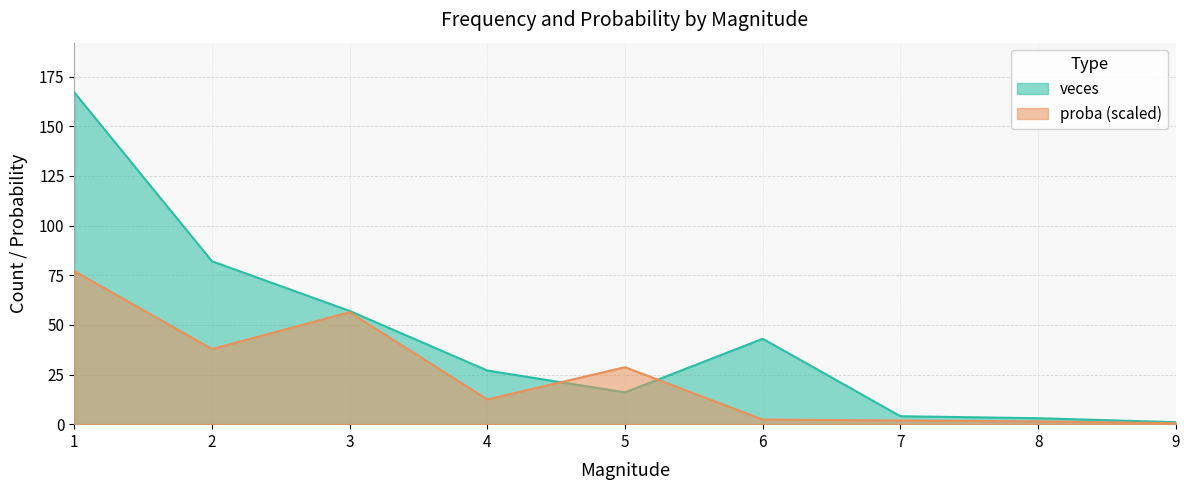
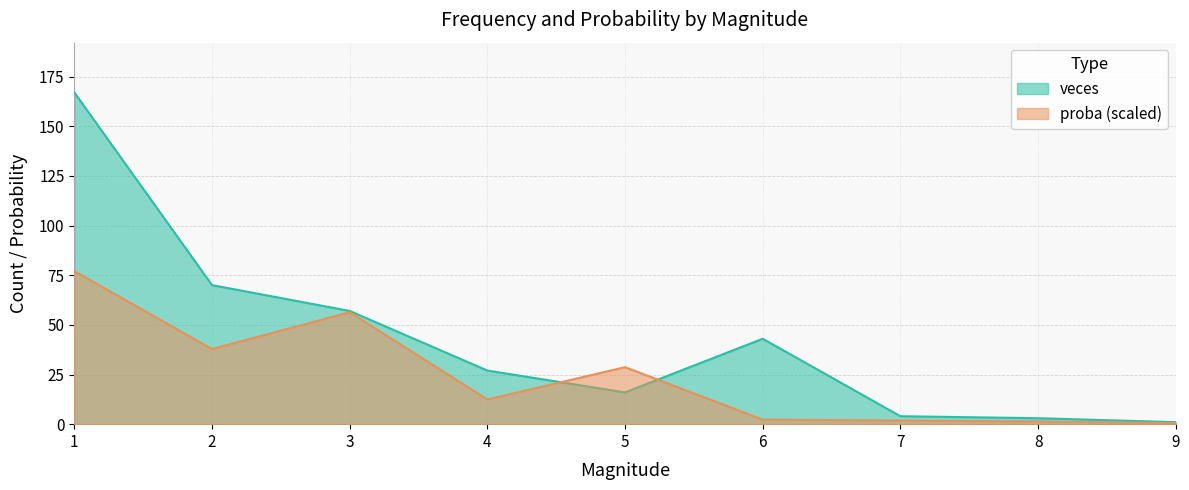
  {
    "veces": {
      "1": 167,
-     "2": 82,
+     "2": 70,
      "4": 27,
      "5": 16,
      "6": 43,
      "7": 4,
      "8": 3
    },
    "proba (scaled)": {
      "1": 77,
      "2": 38,
      "4": 12,
      "5": 29,
      "6": 2,
      "7": 2,
      "8": 1
    }
  }
